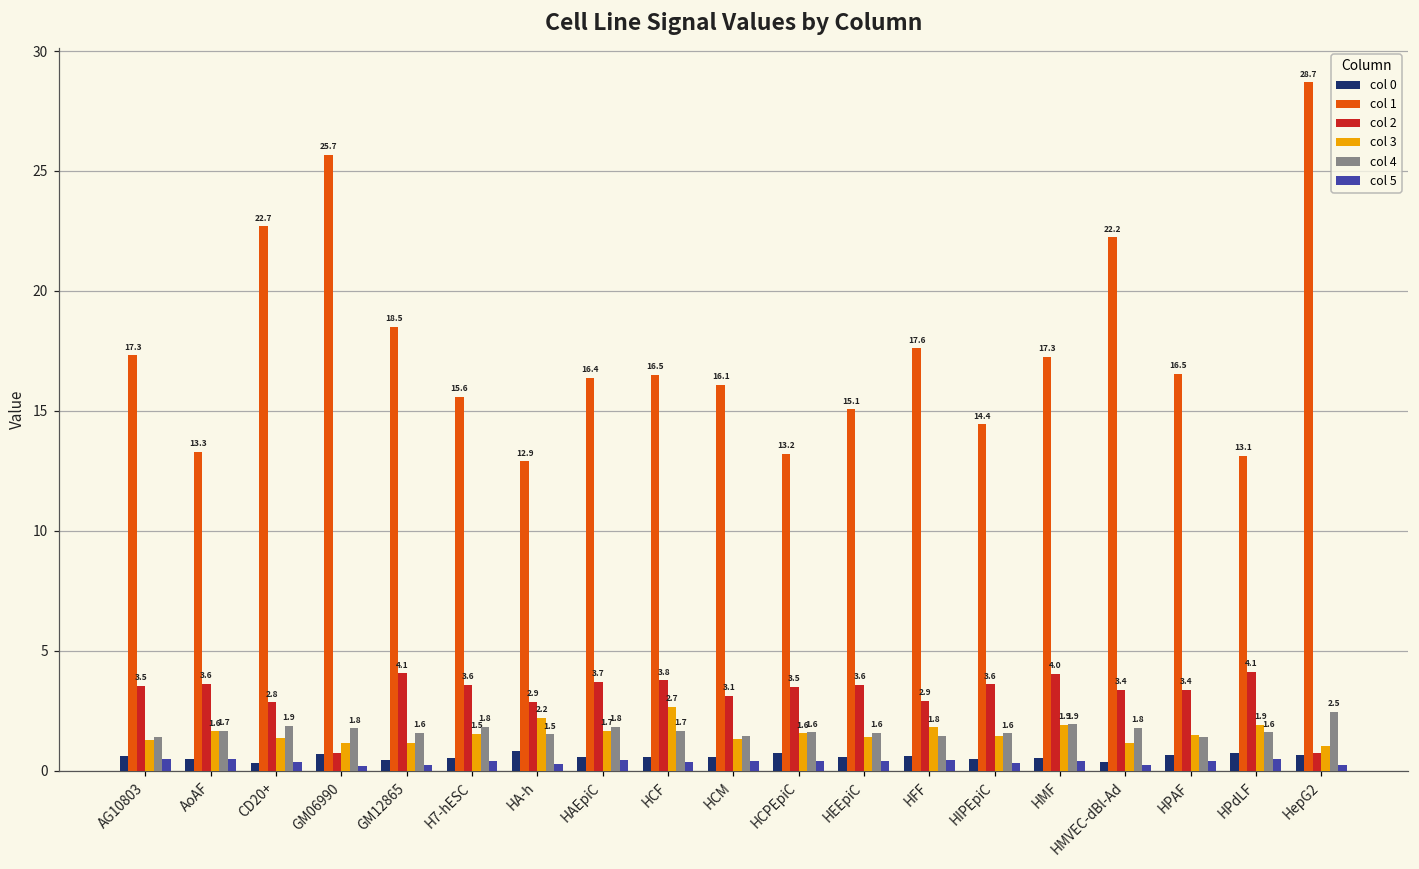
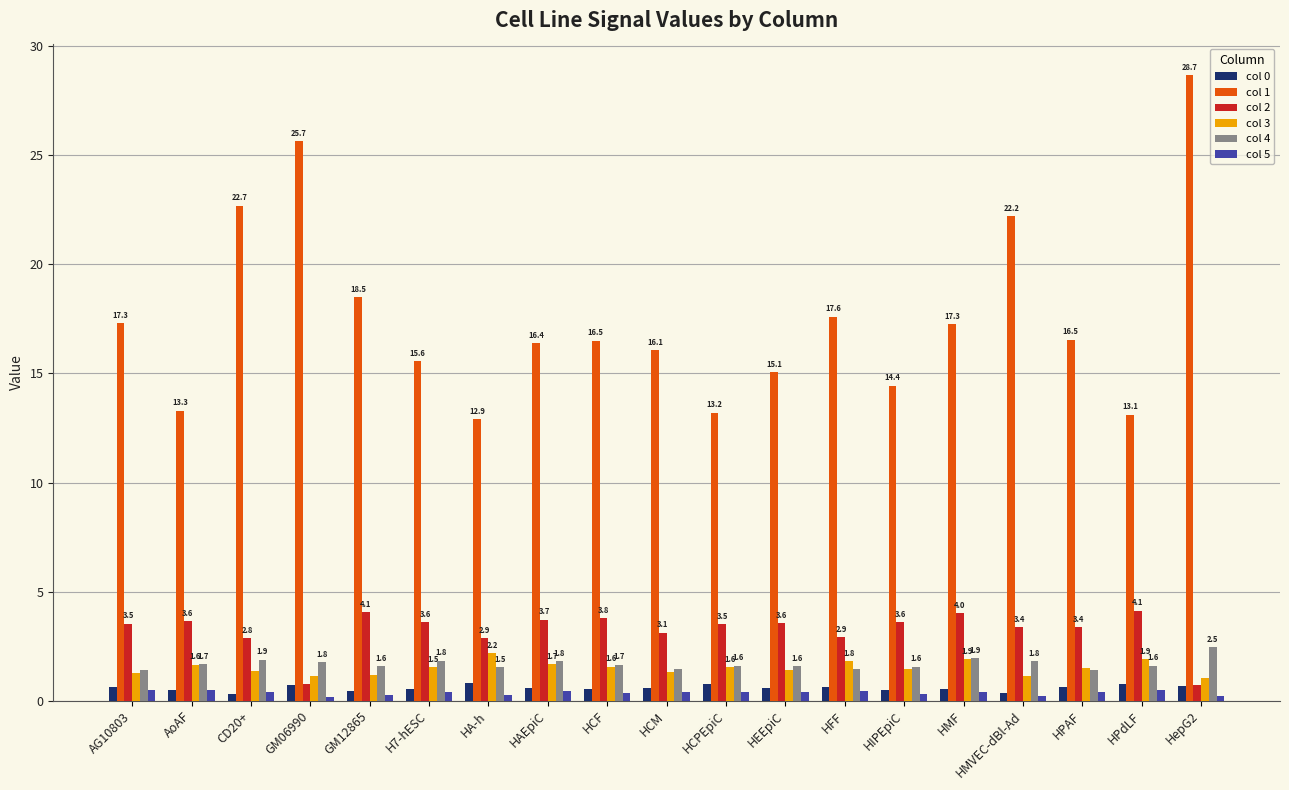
  {
    "col 0": {
      "AG10803": 0.6,
      "AoAF": 0.5,
      "CD20+": 0.3,
      "GM06990": 0.7,
      "GM12865": 0.4,
      "H7-hESC": 0.5,
      "HA-h": 0.8,
      "HAEpiC": 0.6,
      "HCF": 0.6,
      "HCM": 0.6,
      "HCPEpiC": 0.7,
      "HEEpiC": 0.6,
      "HFF": 0.6,
      "HIPEpiC": 0.5,
      "HMF": 0.5,
      "HMVEC-dBl-Ad": 0.4,
      "HPAF": 0.6,
      "HPdLF": 0.7,
      "HepG2": 0.7
    },
    "col 1": {
      "AG10803": 17.3,
      "AoAF": 13.3,
      "CD20+": 22.7,
      "GM06990": 25.7,
      "GM12865": 18.5,
      "H7-hESC": 15.6,
      "HA-h": 12.9,
      "HAEpiC": 16.4,
      "HCF": 16.5,
      "HCM": 16.1,
      "HCPEpiC": 13.2,
      "HEEpiC": 15.1,
      "HFF": 17.6,
      "HIPEpiC": 14.4,
      "HMF": 17.3,
      "HMVEC-dBl-Ad": 22.2,
      "HPAF": 16.5,
      "HPdLF": 13.1,
      "HepG2": 28.7
    },
    "col 2": {
      "AG10803": 3.5,
      "AoAF": 3.6,
      "CD20+": 2.8,
      "GM12865": 4.1,
      "H7-hESC": 3.6,
      "HA-h": 2.9,
      "HAEpiC": 3.7,
      "HCF": 3.8,
      "HCM": 3.1,
      "HCPEpiC": 3.5,
      "HEEpiC": 3.6,
      "HFF": 2.9,
      "HIPEpiC": 3.6,
      "HMF": 4.0,
      "HMVEC-dBl-Ad": 3.4,
      "HPAF": 3.4,
      "HPdLF": 4.1
    },
    "col 3": {
      "H7-hESC": 1.5,
      "HA-h": 2.2,
-     "HCF": 2.7,
+     "HCF": 1.6,
      "HFF": 1.8,
      "HPdLF": 1.9
    },
    "col 4": {
      "CD20+": 1.9,
      "GM06990": 1.8,
      "GM12865": 1.6,
      "H7-hESC": 1.8,
      "HA-h": 1.5,
      "HEEpiC": 1.6,
      "HIPEpiC": 1.6,
      "HMVEC-dBl-Ad": 1.8,
      "HPdLF": 1.6,
      "HepG2": 2.5
    },
    "col 5": {
      "AG10803": 0.5,
      "AoAF": 0.5,
      "CD20+": 0.4,
      "GM06990": 0.2,
      "GM12865": 0.2,
      "H7-hESC": 0.4,
      "HA-h": 0.3,
      "HAEpiC": 0.5,
      "HCF": 0.4,
      "HCM": 0.4,
      "HCPEpiC": 0.4,
      "HEEpiC": 0.4,
      "HFF": 0.4,
      "HIPEpiC": 0.3,
      "HMF": 0.4,
      "HMVEC-dBl-Ad": 0.2,
      "HPAF": 0.4,
      "HPdLF": 0.5,
      "HepG2": 0.2
    }
  }
